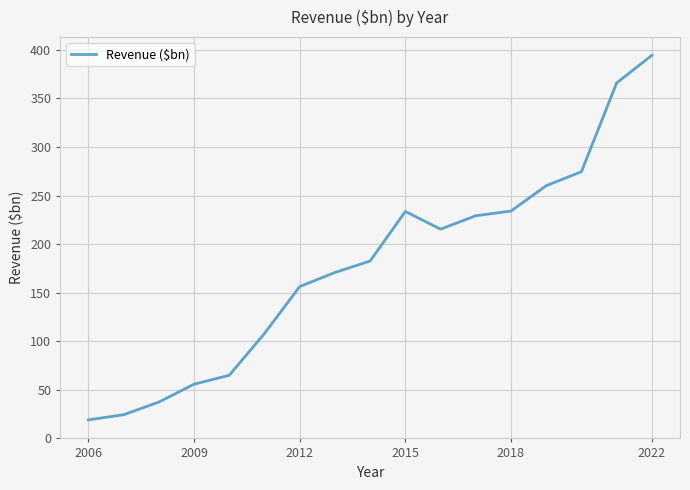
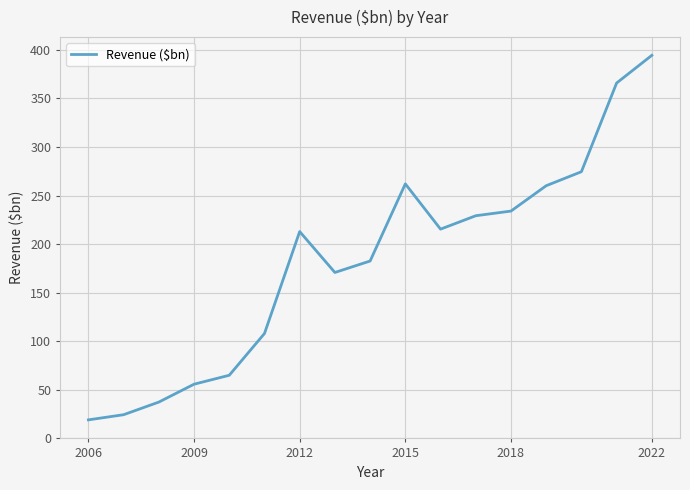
  {
    "2006": 20,
    "2009": 60,
-   "2012": 160,
-   "2015": 230,
+   "2012": 210,
+   "2015": 260,
    "2018": 230,
    "2022": 390
  }
